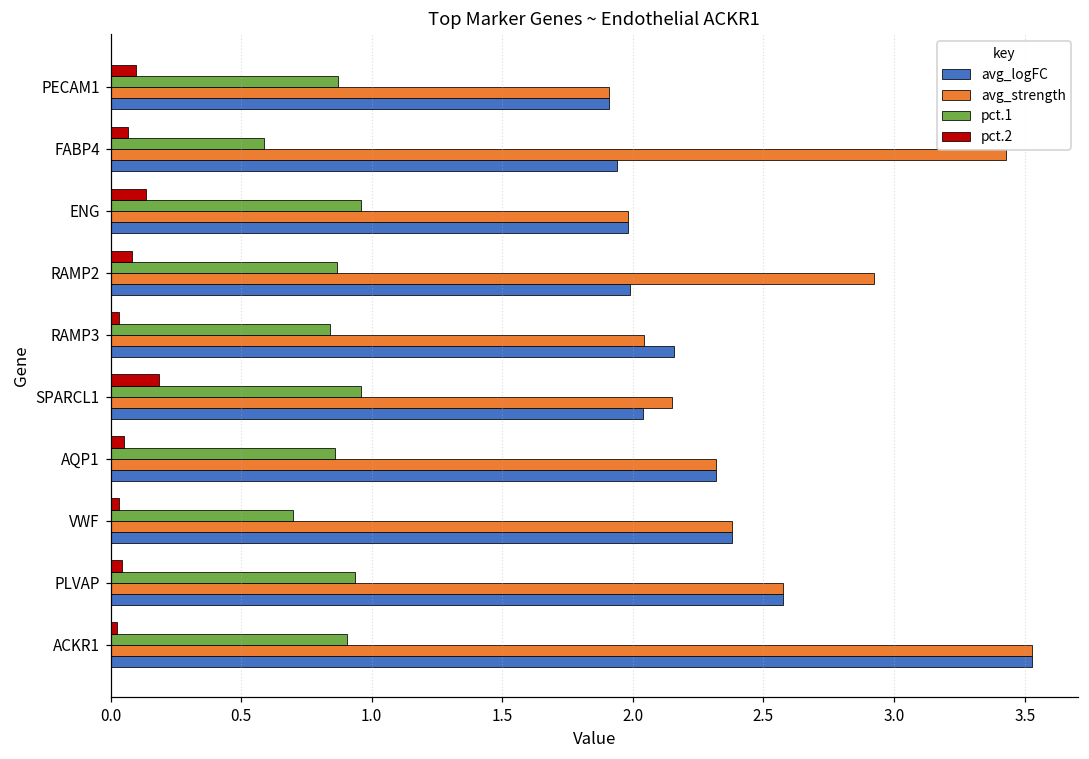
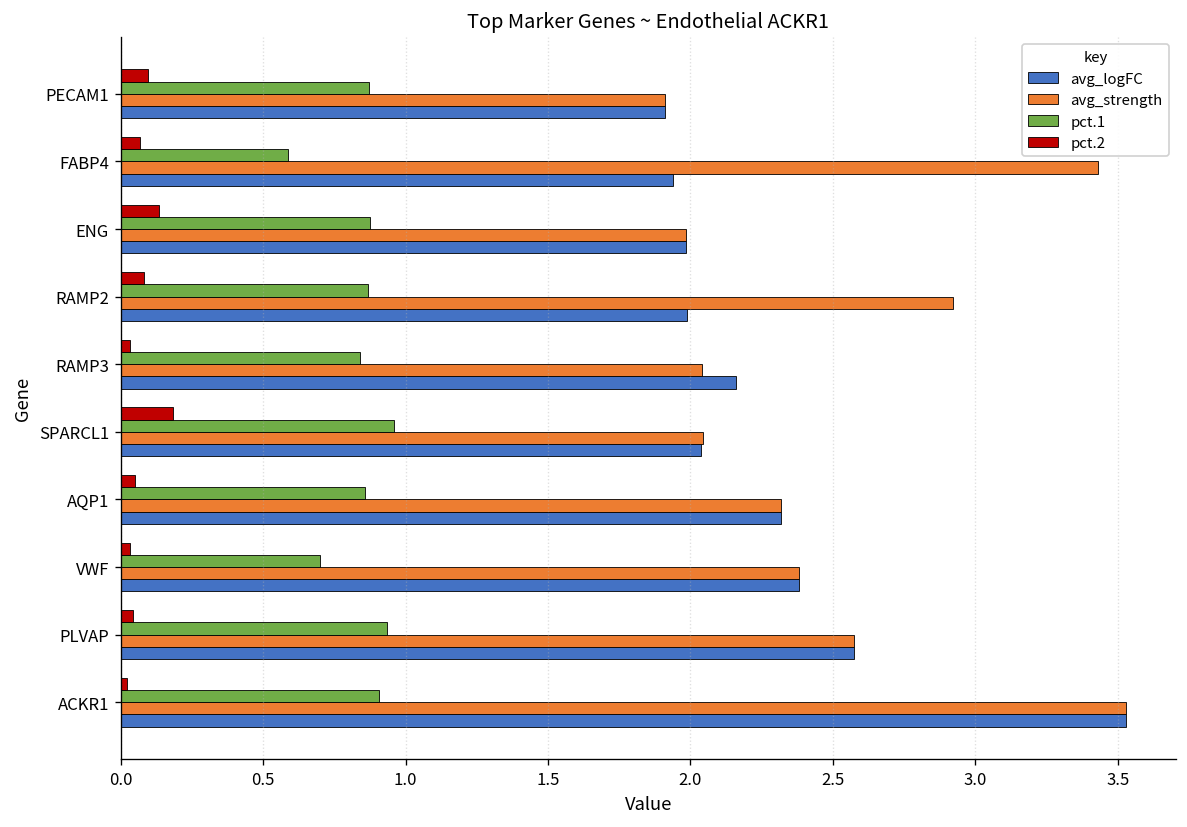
  {
    "avg_logFC": {
      "PECAM1": 1.91,
      "FABP4": 1.94,
      "ENG": 1.98,
      "RAMP2": 1.99,
      "RAMP3": 2.16,
      "SPARCL1": 2.04,
      "AQP1": 2.32,
      "VWF": 2.38,
      "PLVAP": 2.57,
      "ACKR1": 3.53
    },
    "avg_strength": {
      "PECAM1": 1.91,
      "FABP4": 3.43,
      "ENG": 1.98,
      "RAMP2": 2.92,
      "RAMP3": 2.04,
-     "SPARCL1": 2.15,
+     "SPARCL1": 2.04,
      "AQP1": 2.32,
      "VWF": 2.38,
      "PLVAP": 2.57,
      "ACKR1": 3.53
    },
    "pct.1": {
      "PECAM1": 0.87,
      "FABP4": 0.59,
-     "ENG": 0.96,
+     "ENG": 0.88,
      "RAMP2": 0.87,
      "RAMP3": 0.84,
      "SPARCL1": 0.96,
      "AQP1": 0.86,
      "VWF": 0.70,
      "PLVAP": 0.93,
      "ACKR1": 0.91
    },
    "pct.2": {
      "PECAM1": 0.10,
      "FABP4": 0.07,
      "ENG": 0.14,
      "RAMP2": 0.08,
      "RAMP3": 0.03,
      "SPARCL1": 0.18,
      "AQP1": 0.05,
      "VWF": 0.03,
      "PLVAP": 0.05,
      "ACKR1": 0.02
    }
  }
